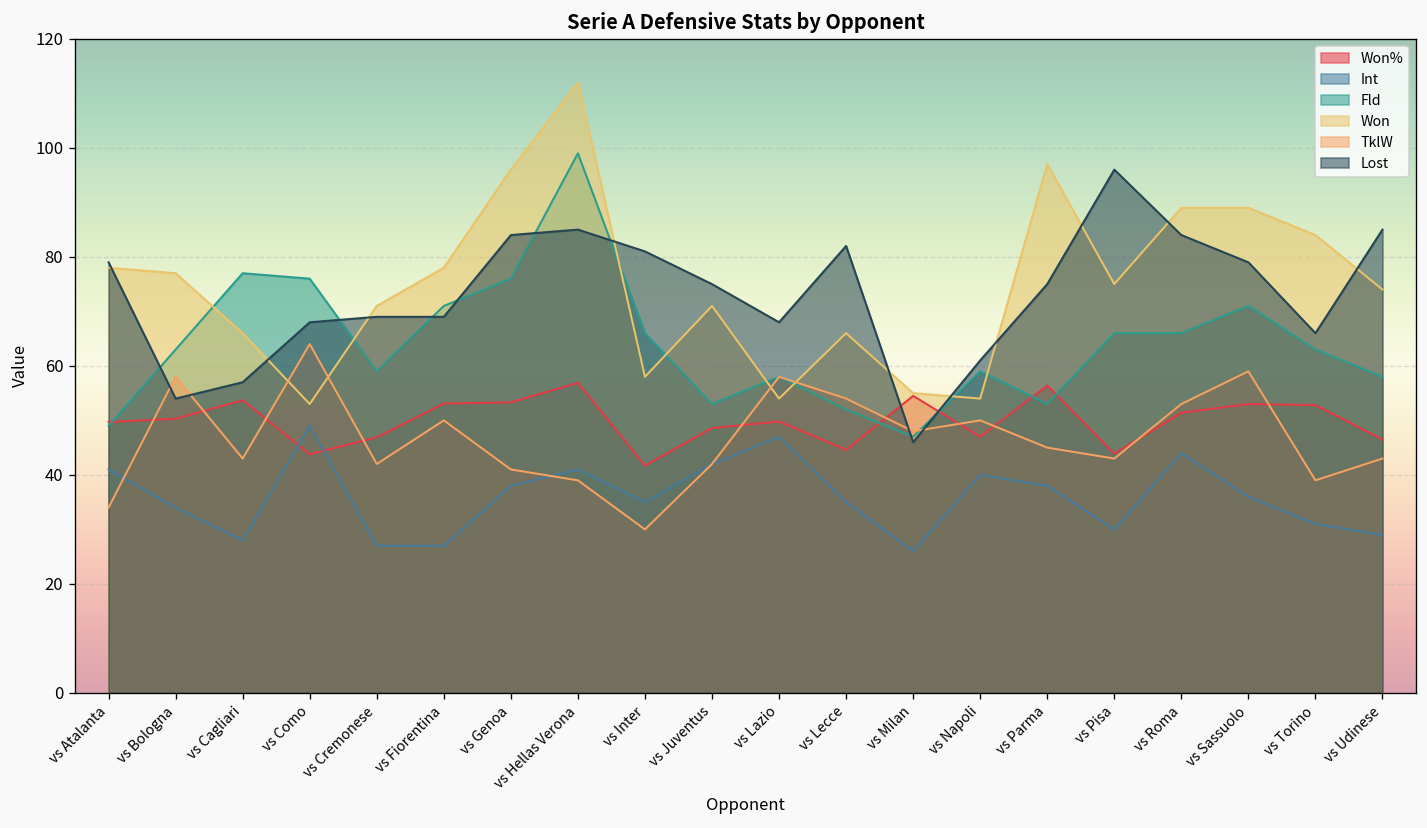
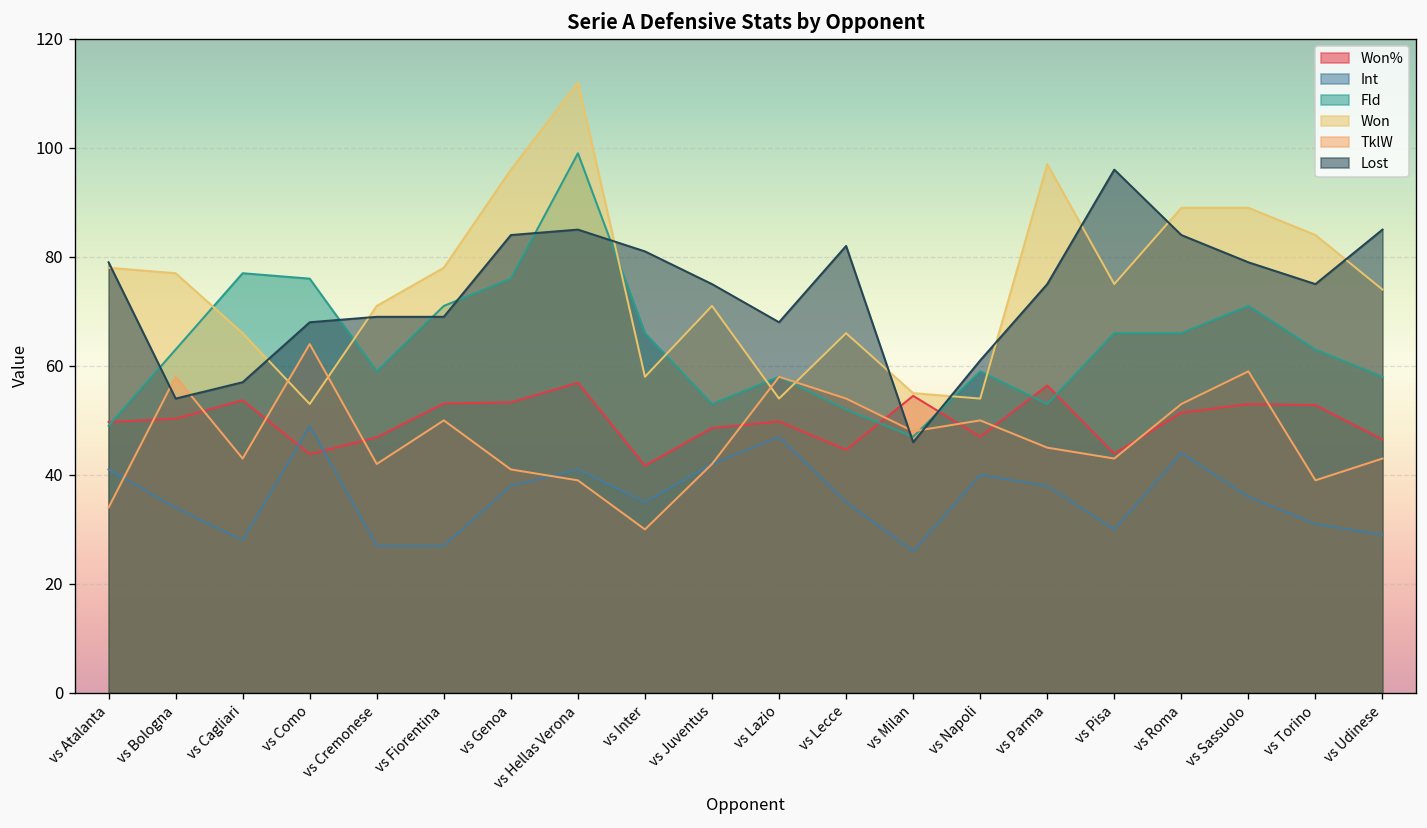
  {
    "Won%": {
      "vs Atalanta": 50,
      "vs Bologna": 50,
      "vs Cagliari": 54,
      "vs Como": 44,
      "vs Cremonese": 47,
      "vs Fiorentina": 53,
      "vs Genoa": 53,
      "vs Hellas Verona": 57,
      "vs Inter": 42,
      "vs Juventus": 49,
      "vs Lazio": 50,
      "vs Lecce": 45,
      "vs Napoli": 47,
      "vs Parma": 56,
      "vs Pisa": 44,
      "vs Roma": 51,
      "vs Sassuolo": 53,
      "vs Torino": 53,
      "vs Udinese": 47
    },
    "Lost": {
      "vs Atalanta": 79,
      "vs Bologna": 54,
      "vs Cagliari": 57,
      "vs Como": 68,
      "vs Cremonese": 69,
      "vs Fiorentina": 69,
      "vs Genoa": 84,
      "vs Hellas Verona": 85,
      "vs Inter": 81,
      "vs Juventus": 75,
      "vs Lazio": 68,
      "vs Lecce": 82,
      "vs Milan": 46,
      "vs Napoli": 61,
      "vs Parma": 75,
      "vs Pisa": 96,
      "vs Roma": 84,
      "vs Sassuolo": 79,
-     "vs Torino": 66,
+     "vs Torino": 75,
      "vs Udinese": 85
    }
  }
